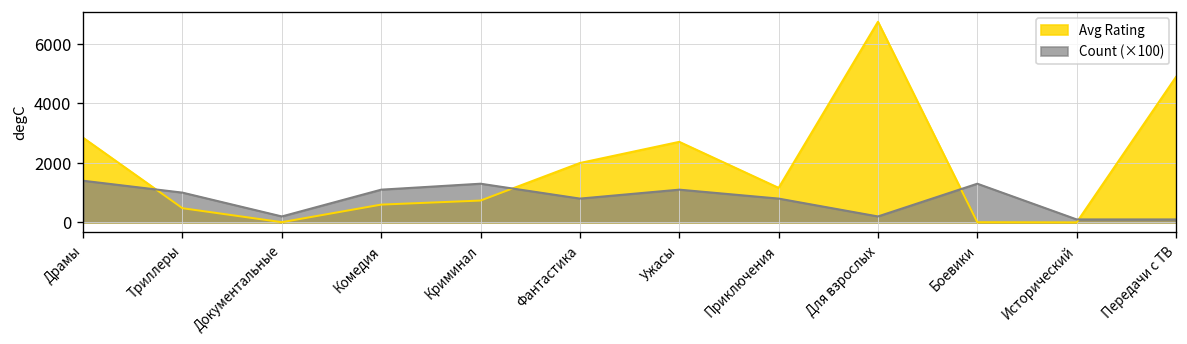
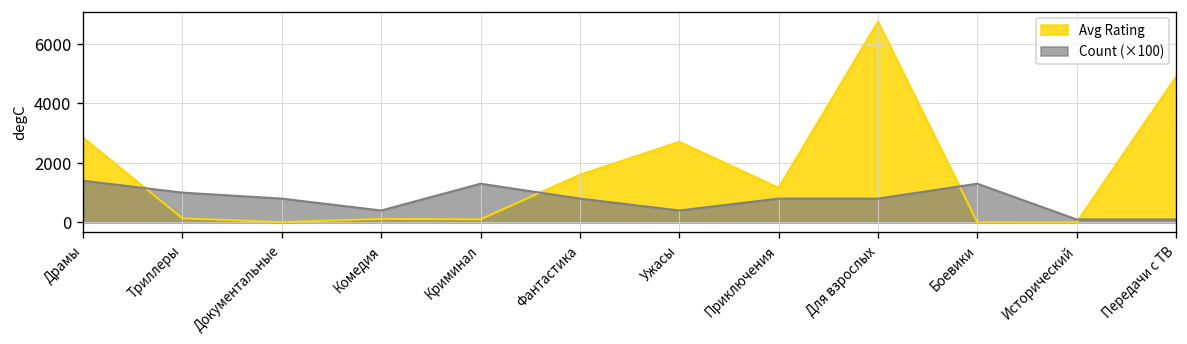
  {
    "Avg Rating": {
      "Драмы": 2800,
-     "Триллеры": 500,
+     "Триллеры": 100,
      "Документальные": 0,
-     "Комедия": 600,
-     "Криминал": 700,
-     "Фантастика": 2000,
+     "Комедия": 100,
+     "Криминал": 100,
+     "Фантастика": 1600,
      "Ужасы": 2700,
      "Приключения": 1200,
      "Для взрослых": 6700,
      "Боевики": 0,
      "Передачи с ТВ": 4900
    },
    "Count (×100)": {
      "Драмы": 1400,
      "Триллеры": 1000,
-     "Документальные": 200,
-     "Комедия": 1100,
+     "Документальные": 800,
+     "Комедия": 400,
      "Криминал": 1300,
      "Фантастика": 800,
-     "Ужасы": 1100,
+     "Ужасы": 400,
      "Приключения": 800,
-     "Для взрослых": 200,
+     "Для взрослых": 800,
      "Боевики": 1300,
      "Передачи с ТВ": 100
    }
  }
